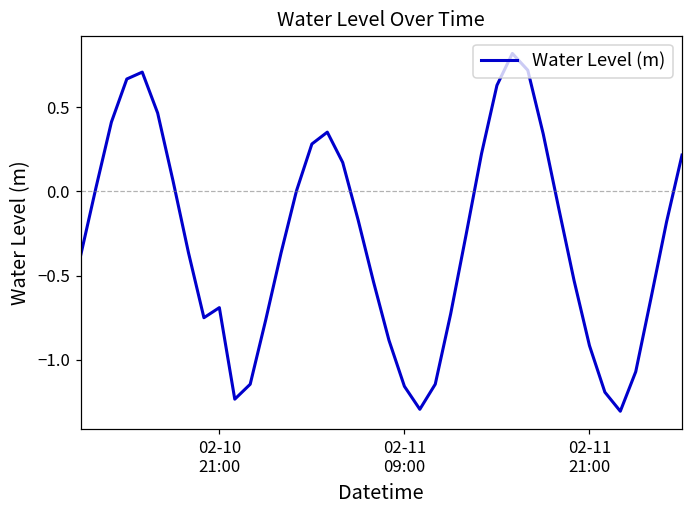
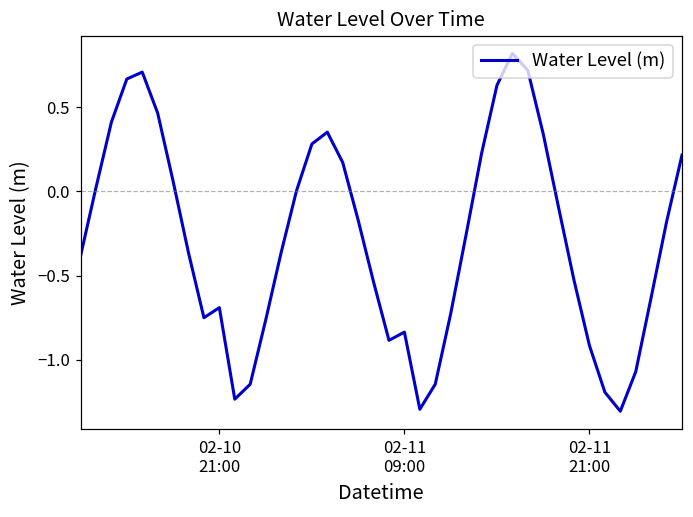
  {
    "02-10 21:00": -0.69,
-   "02-11 09:00": -1.16,
+   "02-11 09:00": -0.84,
    "02-11 21:00": -0.92
  }
